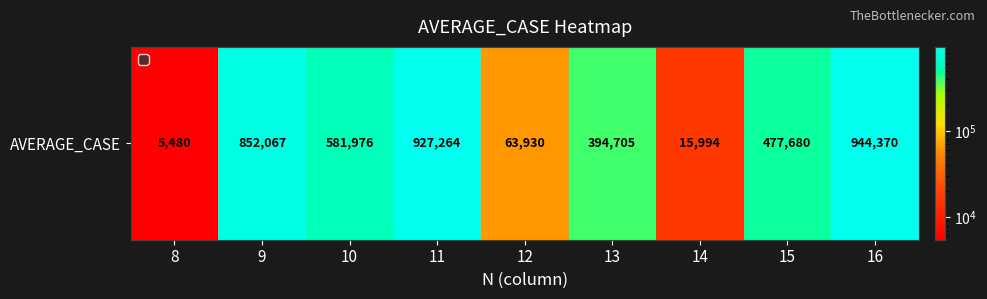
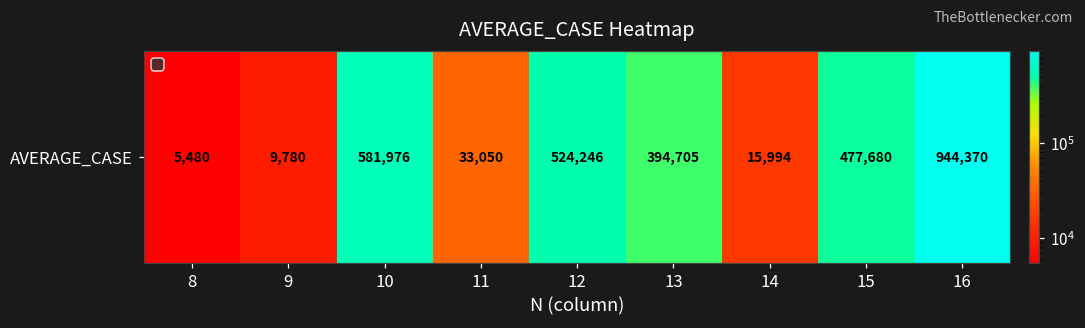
  {
    "AVERAGE_CASE": {
      "8": "5,480",
-     "9": "852,067",
+     "9": "9,780",
      "10": "581,976",
-     "11": "927,264",
-     "12": "63,930",
+     "11": "33,050",
+     "12": "524,246",
      "13": "394,705",
      "14": "15,994",
      "15": "477,680",
      "16": "944,370"
    }
  }
